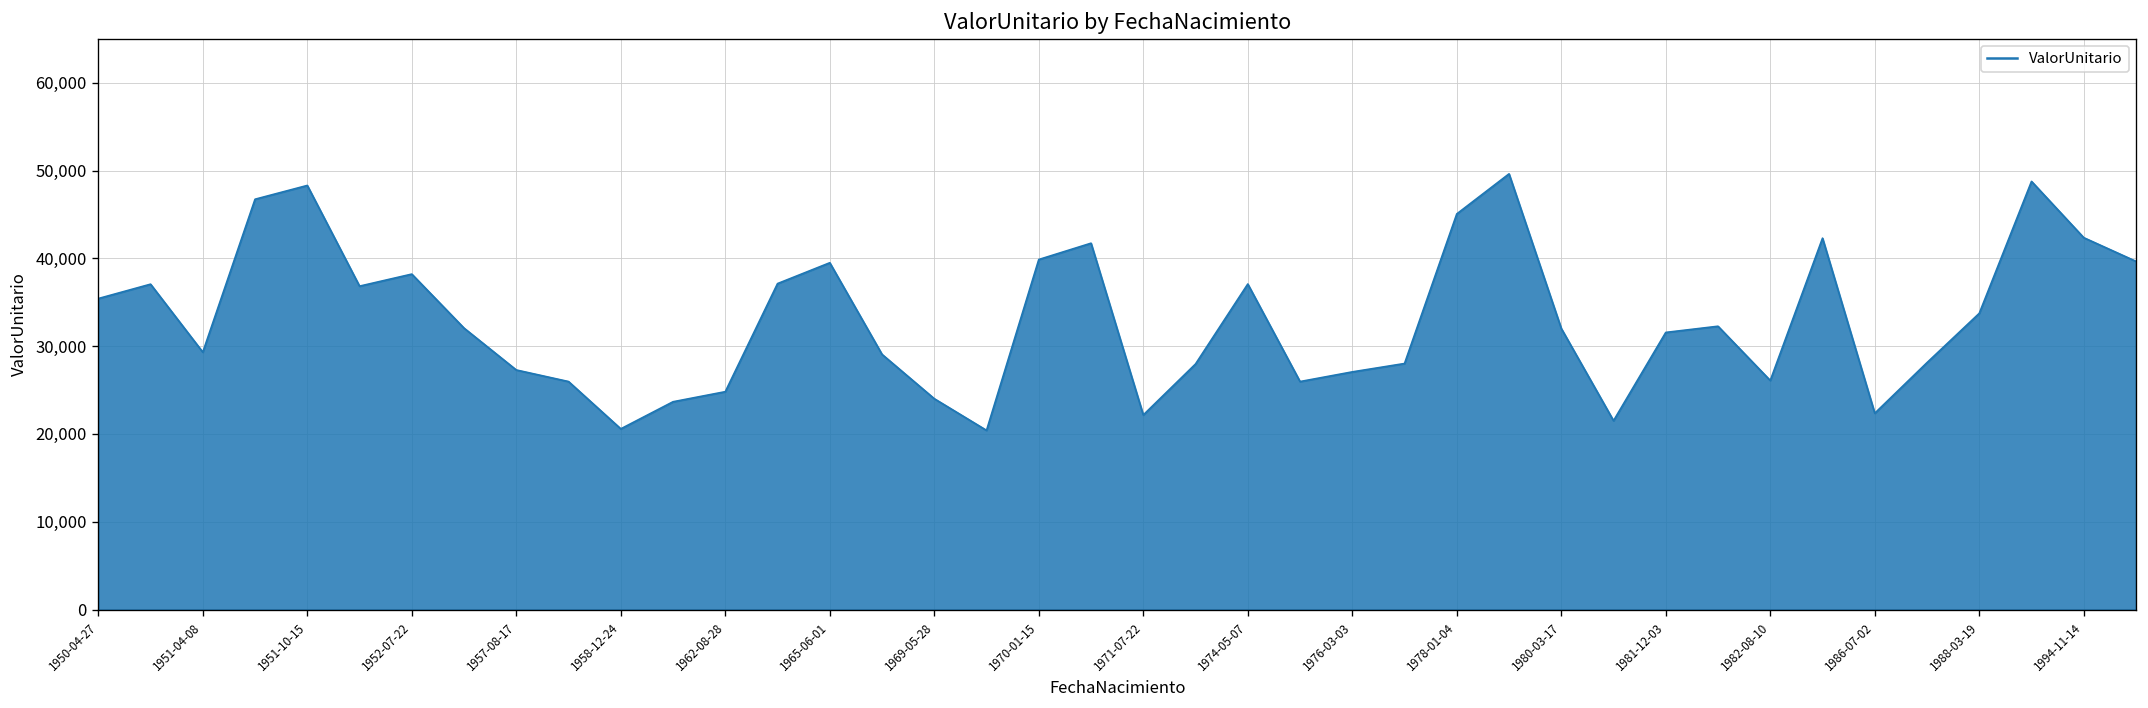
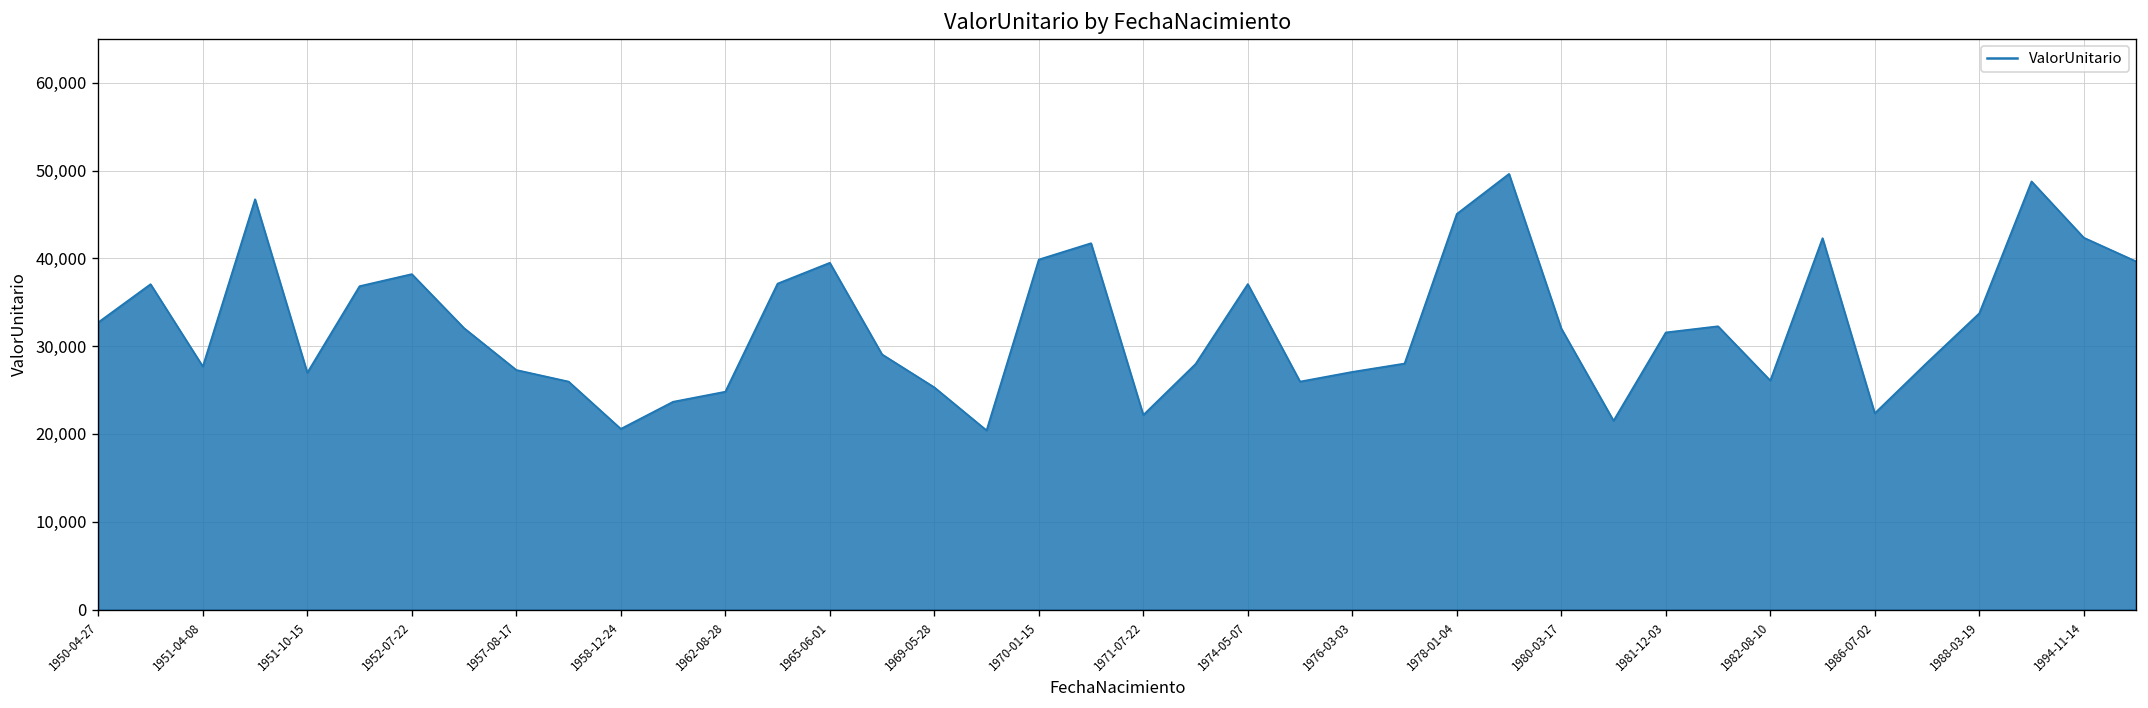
  {
-   "1950-04-27": "35,000",
-   "1951-04-08": "29,000",
-   "1951-10-15": "48,000",
+   "1950-04-27": "33,000",
+   "1951-04-08": "28,000",
+   "1951-10-15": "27,000",
    "1952-07-22": "38,000",
    "1957-08-17": "27,000",
    "1958-12-24": "21,000",
    "1965-06-01": "39,000",
-   "1969-05-28": "24,000",
+   "1969-05-28": "25,000",
    "1974-05-07": "37,000",
    "1976-03-03": "27,000",
    "1978-01-04": "45,000",
    "1981-12-03": "32,000",
    "1986-07-02": "22,000"
  }
